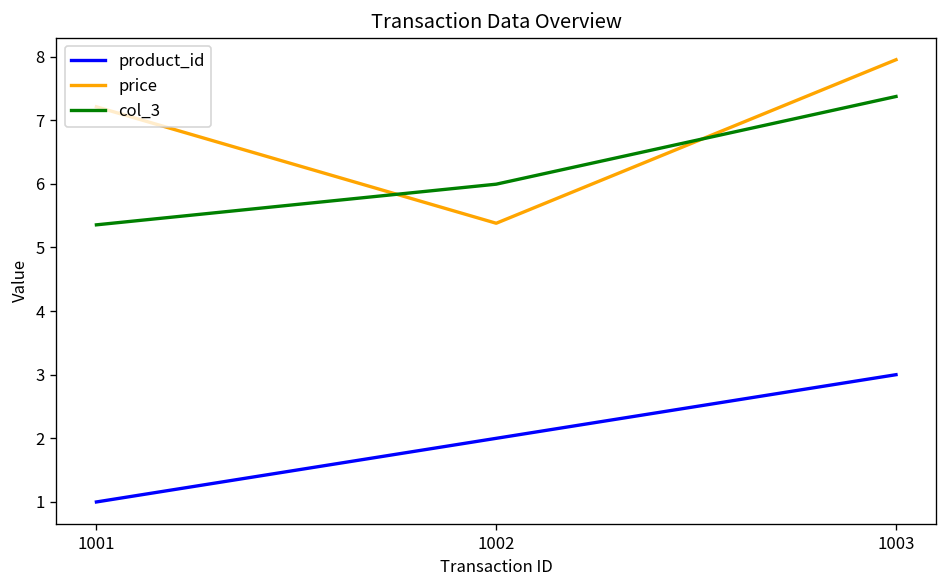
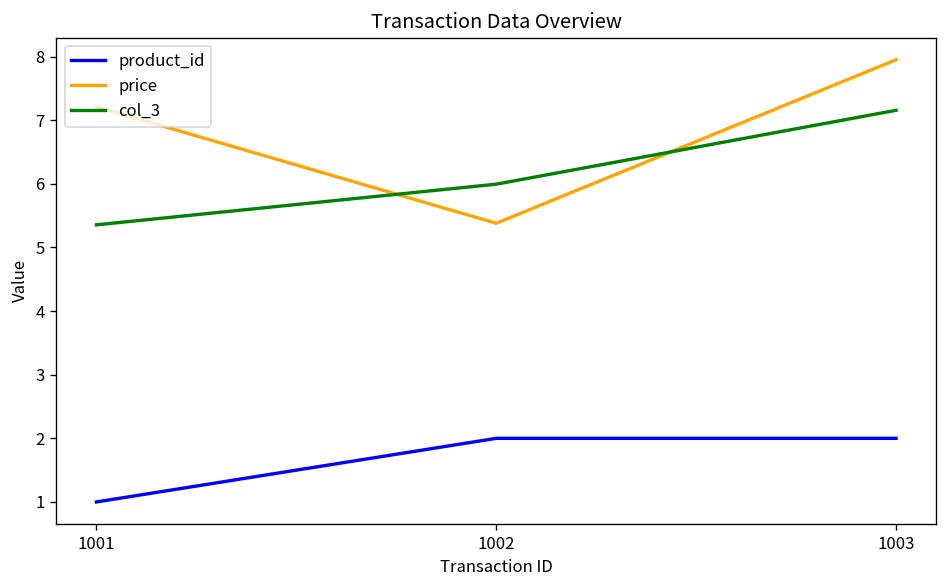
  {
    "product_id": {
      "1001": 1,
      "1002": 2,
-     "1003": 3
+     "1003": 2
    },
    "price": {
      "1002": 5.4,
      "1003": 8.0
    },
    "col_3": {
      "1001": 5.4,
      "1002": 6.0,
-     "1003": 7.4
+     "1003": 7.2
    }
  }
